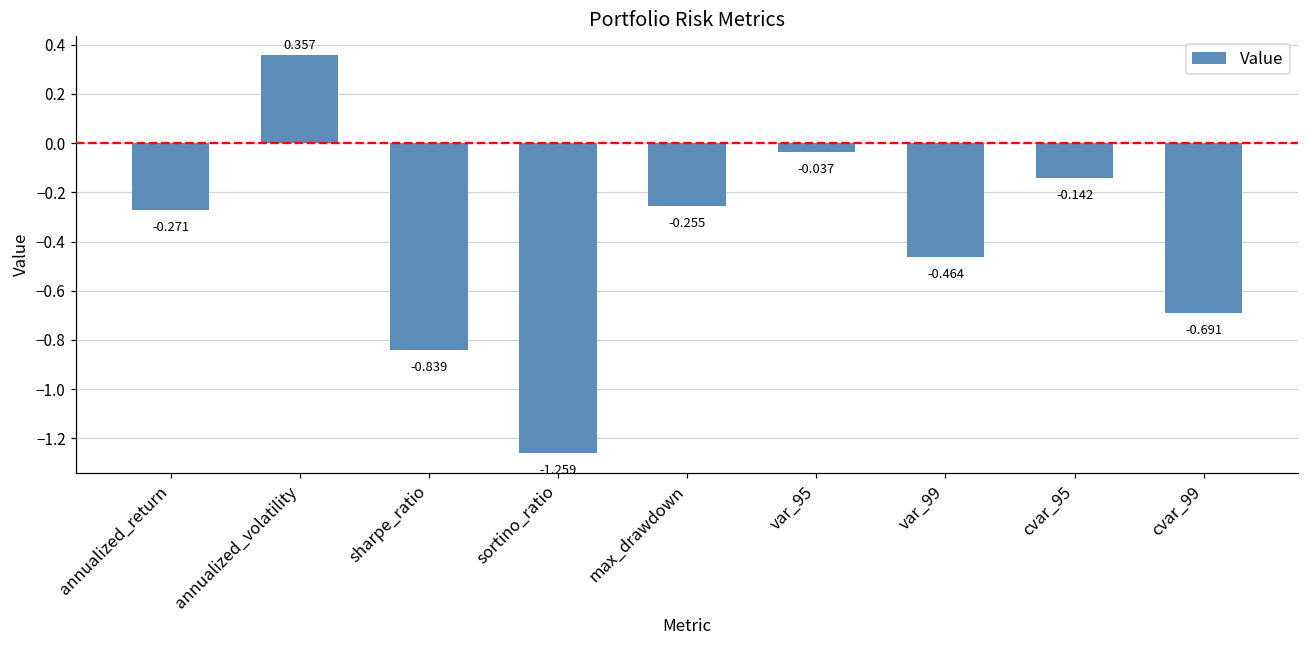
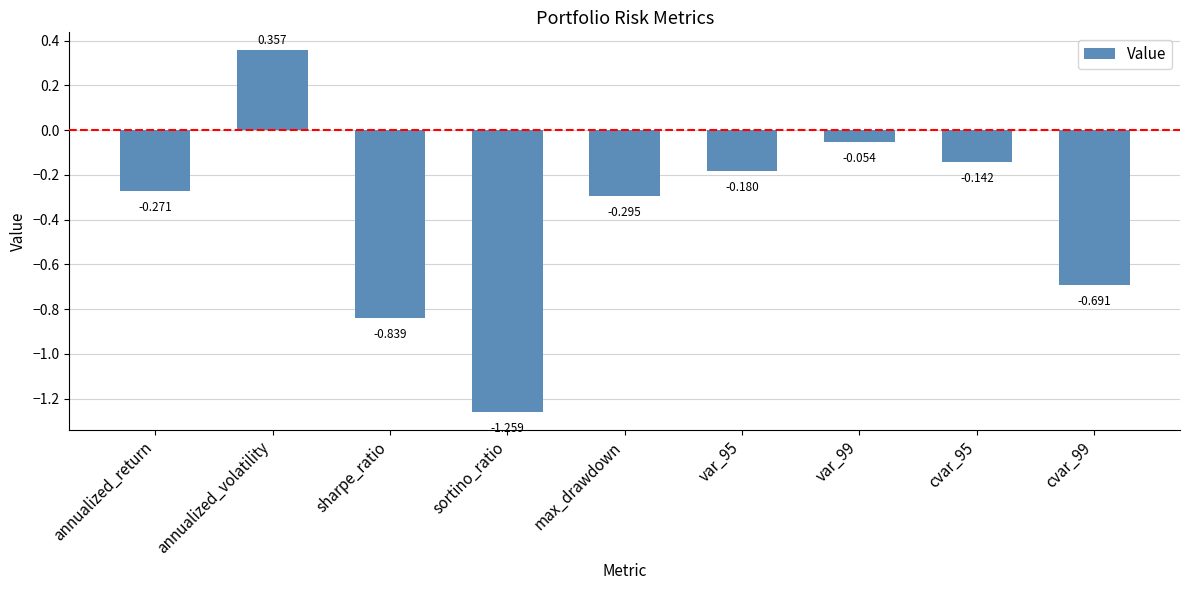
  {
    "annualized_return": -0.271,
    "annualized_volatility": 0.357,
    "sharpe_ratio": -0.839,
    "sortino_ratio": -1.259,
-   "max_drawdown": -0.255,
-   "var_95": -0.037,
-   "var_99": -0.464,
+   "max_drawdown": -0.295,
+   "var_95": -0.180,
+   "var_99": -0.054,
    "cvar_95": -0.142,
    "cvar_99": -0.691
  }
